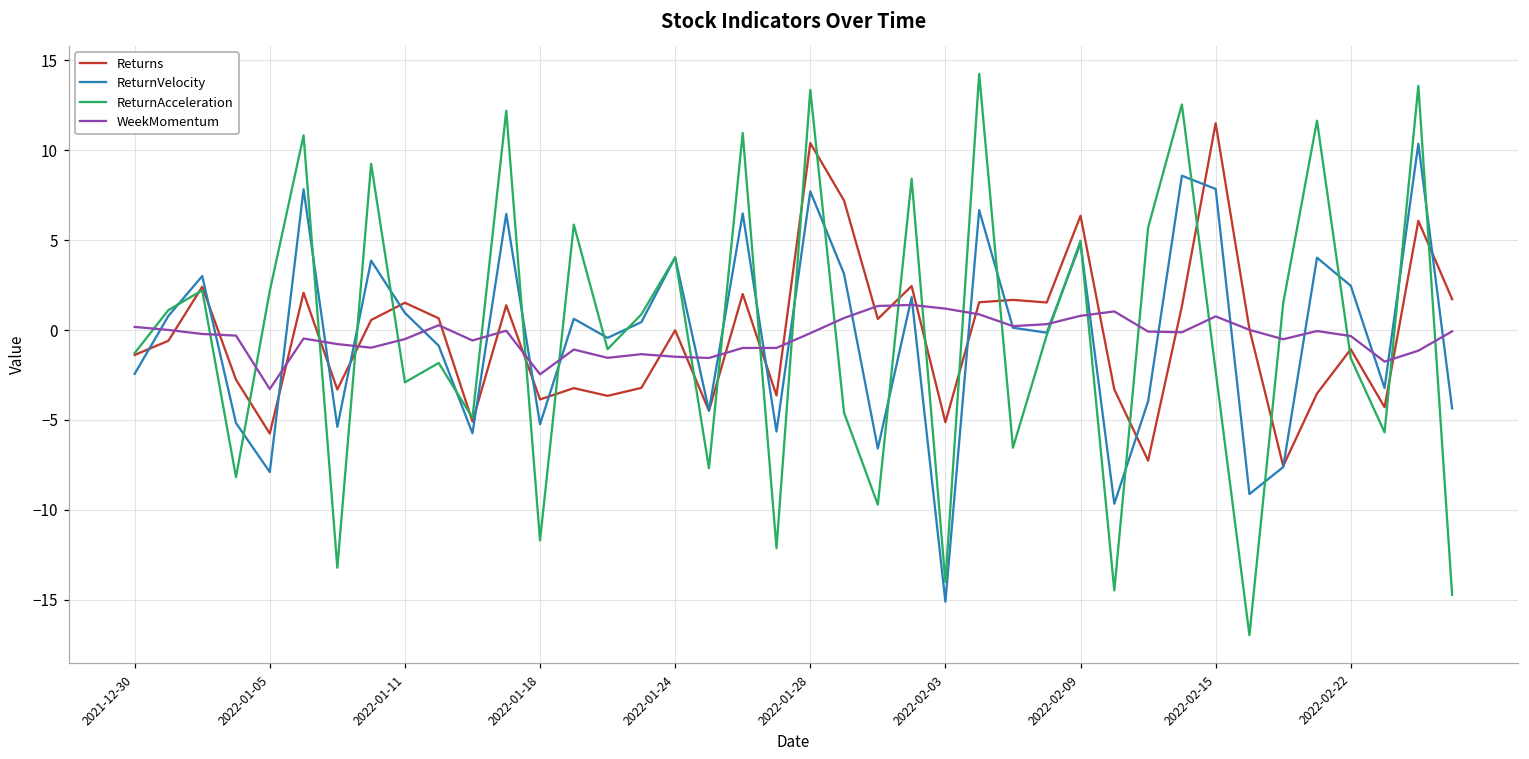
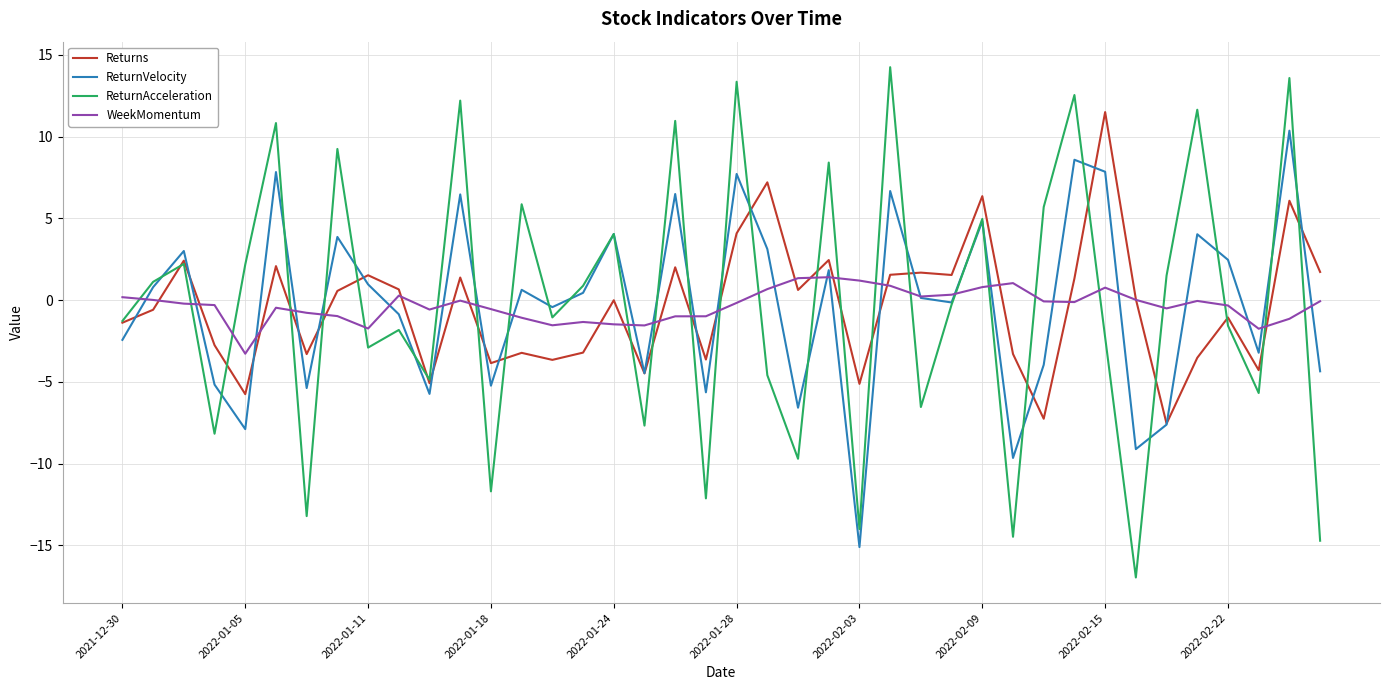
  {
    "Returns": {
      "2022-01-05": -5.8,
      "2022-01-11": 1.5,
      "2022-01-18": -3.9,
      "2022-01-24": 0.0,
-     "2022-01-28": 10.4,
+     "2022-01-28": 4.1,
      "2022-02-03": -5.1,
      "2022-02-09": 6.4,
      "2022-02-15": 11.5,
      "2022-02-22": -1.1
    },
    "ReturnVelocity": {
      "2021-12-30": -2.4,
      "2022-01-05": -7.9,
      "2022-01-11": 1.0,
      "2022-01-18": -5.2,
      "2022-01-28": 7.7,
      "2022-02-03": -15.1,
      "2022-02-15": 7.9,
      "2022-02-22": 2.5
    },
    "ReturnAcceleration": {
      "2022-01-05": 2.2,
      "2022-01-11": -2.9,
      "2022-01-18": -11.7,
      "2022-01-28": 13.4,
      "2022-02-03": -14.0,
      "2022-02-15": -2.3,
      "2022-02-22": -1.6
    },
    "WeekMomentum": {
      "2021-12-30": 0.2,
      "2022-01-05": -3.3,
-     "2022-01-11": -0.5,
-     "2022-01-18": -2.5,
+     "2022-01-11": -1.7,
+     "2022-01-18": -0.6,
      "2022-01-24": -1.5,
      "2022-01-28": -0.2,
      "2022-02-03": 1.2,
      "2022-02-09": 0.8,
      "2022-02-15": 0.8,
      "2022-02-22": -0.3
    }
  }
